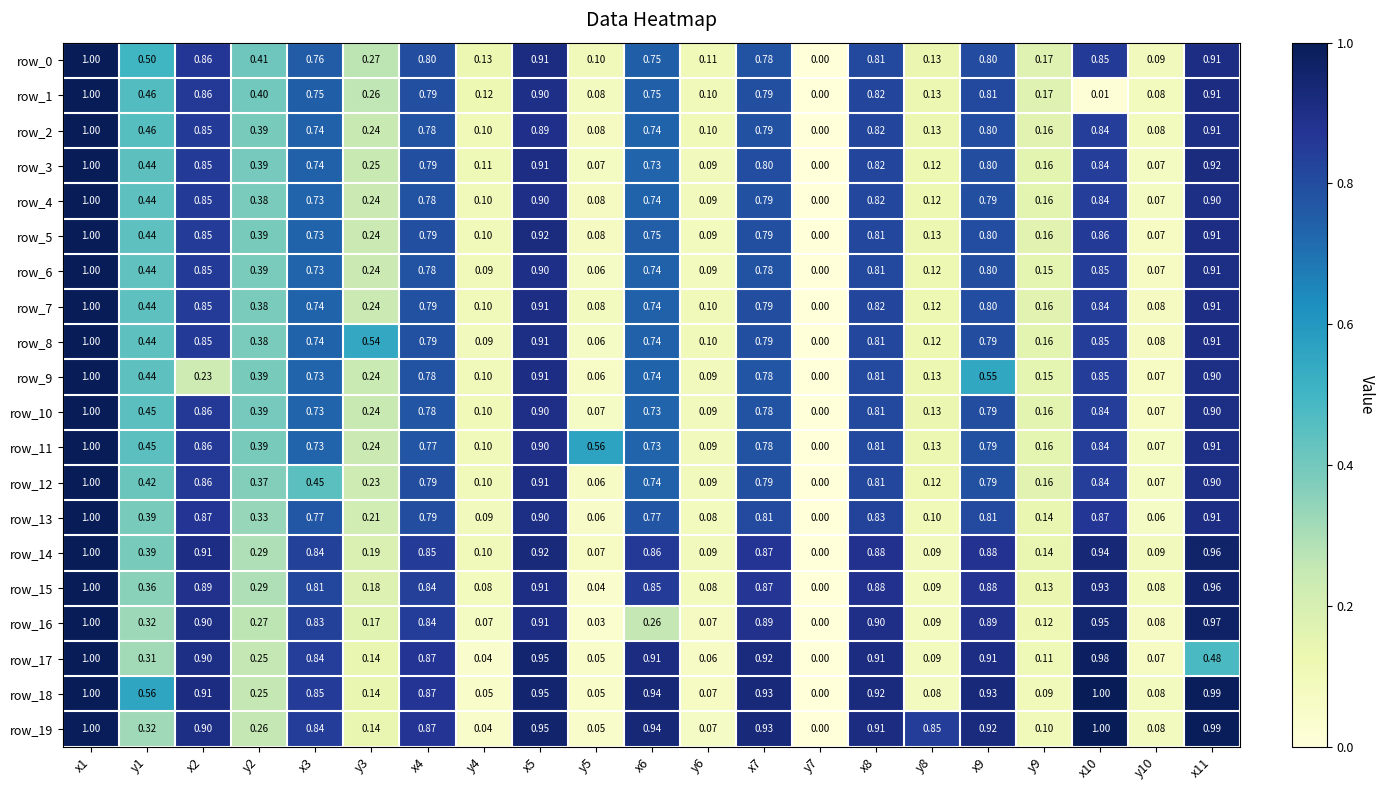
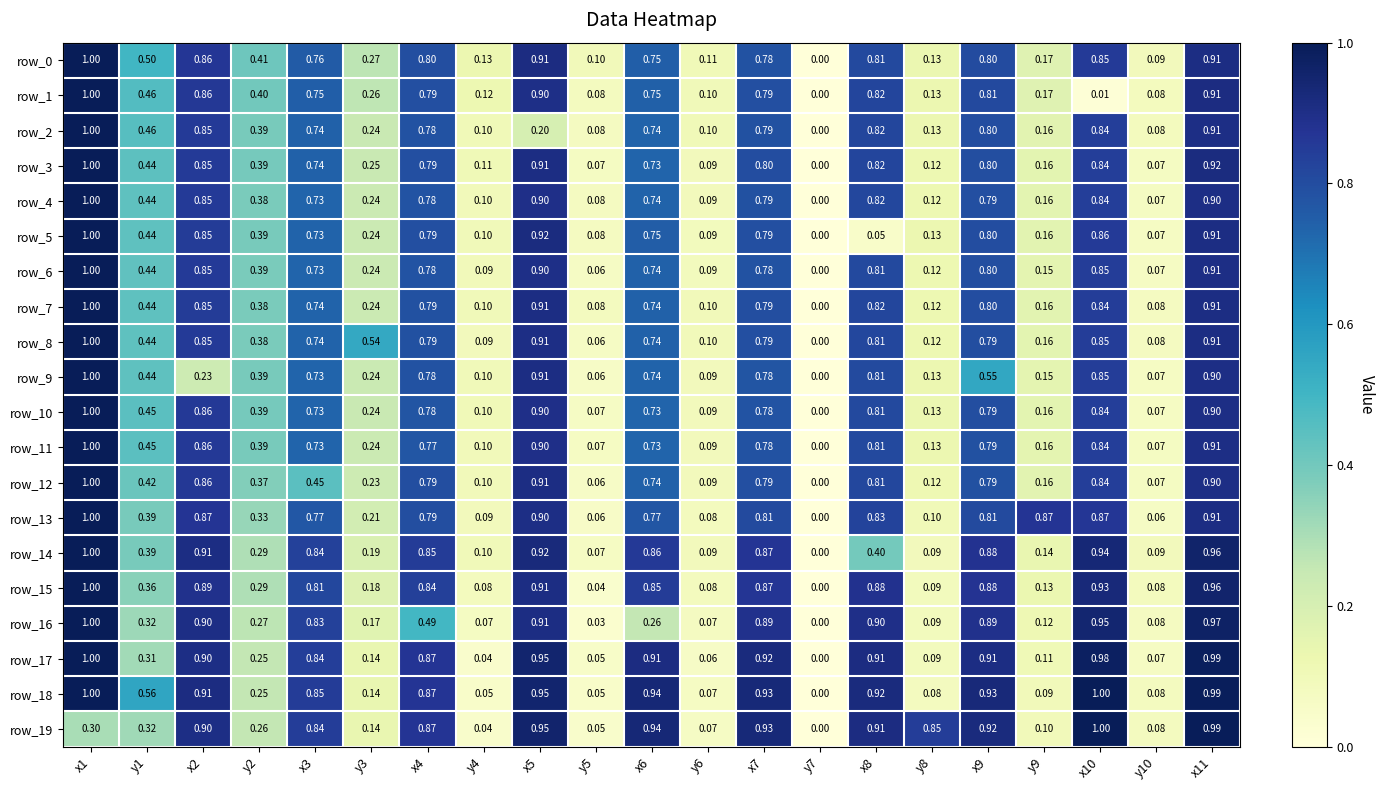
  {
    "row_2": {
      "x1": 1.00,
      "y1": 0.46,
      "x2": 0.85,
      "y2": 0.39,
      "x3": 0.74,
      "y3": 0.24,
      "x4": 0.78,
      "y4": 0.10,
-     "x5": 0.89,
+     "x5": 0.20,
      "y5": 0.08,
      "x6": 0.74,
      "y6": 0.10,
      "x7": 0.79,
      "y7": 0.00,
      "x8": 0.82,
      "y8": 0.13,
      "x9": 0.80,
      "y9": 0.16,
      "x10": 0.84,
      "y10": 0.08,
      "x11": 0.91
    },
    "row_5": {
      "x1": 1.00,
      "y1": 0.44,
      "x2": 0.85,
      "y2": 0.39,
      "x3": 0.73,
      "y3": 0.24,
      "x4": 0.79,
      "y4": 0.10,
      "x5": 0.92,
      "y5": 0.08,
      "x6": 0.75,
      "y6": 0.09,
      "x7": 0.79,
      "y7": 0.00,
-     "x8": 0.81,
+     "x8": 0.05,
      "y8": 0.13,
      "x9": 0.80,
      "y9": 0.16,
      "x10": 0.86,
      "y10": 0.07,
      "x11": 0.91
    },
    "row_11": {
      "x1": 1.00,
      "y1": 0.45,
      "x2": 0.86,
      "y2": 0.39,
      "x3": 0.73,
      "y3": 0.24,
      "x4": 0.77,
      "y4": 0.10,
      "x5": 0.90,
-     "y5": 0.56,
+     "y5": 0.07,
      "x6": 0.73,
      "y6": 0.09,
      "x7": 0.78,
      "y7": 0.00,
      "x8": 0.81,
      "y8": 0.13,
      "x9": 0.79,
      "y9": 0.16,
      "x10": 0.84,
      "y10": 0.07,
      "x11": 0.91
    },
    "row_13": {
      "x1": 1.00,
      "y1": 0.39,
      "x2": 0.87,
      "y2": 0.33,
      "x3": 0.77,
      "y3": 0.21,
      "x4": 0.79,
      "y4": 0.09,
      "x5": 0.90,
      "y5": 0.06,
      "x6": 0.77,
      "y6": 0.08,
      "x7": 0.81,
      "y7": 0.00,
      "x8": 0.83,
      "y8": 0.10,
      "x9": 0.81,
-     "y9": 0.14,
+     "y9": 0.87,
      "x10": 0.87,
      "y10": 0.06,
      "x11": 0.91
    },
    "row_14": {
      "x1": 1.00,
      "y1": 0.39,
      "x2": 0.91,
      "y2": 0.29,
      "x3": 0.84,
      "y3": 0.19,
      "x4": 0.85,
      "y4": 0.10,
      "x5": 0.92,
      "y5": 0.07,
      "x6": 0.86,
      "y6": 0.09,
      "x7": 0.87,
      "y7": 0.00,
-     "x8": 0.88,
+     "x8": 0.40,
      "y8": 0.09,
      "x9": 0.88,
      "y9": 0.14,
      "x10": 0.94,
      "y10": 0.09,
      "x11": 0.96
    },
    "row_16": {
      "x1": 1.00,
      "y1": 0.32,
      "x2": 0.90,
      "y2": 0.27,
      "x3": 0.83,
      "y3": 0.17,
-     "x4": 0.84,
+     "x4": 0.49,
      "y4": 0.07,
      "x5": 0.91,
      "y5": 0.03,
      "x6": 0.26,
      "y6": 0.07,
      "x7": 0.89,
      "y7": 0.00,
      "x8": 0.90,
      "y8": 0.09,
      "x9": 0.89,
      "y9": 0.12,
      "x10": 0.95,
      "y10": 0.08,
      "x11": 0.97
    },
    "row_17": {
      "x1": 1.00,
      "y1": 0.31,
      "x2": 0.90,
      "y2": 0.25,
      "x3": 0.84,
      "y3": 0.14,
      "x4": 0.87,
      "y4": 0.04,
      "x5": 0.95,
      "y5": 0.05,
      "x6": 0.91,
      "y6": 0.06,
      "x7": 0.92,
      "y7": 0.00,
      "x8": 0.91,
      "y8": 0.09,
      "x9": 0.91,
      "y9": 0.11,
      "x10": 0.98,
      "y10": 0.07,
-     "x11": 0.48
+     "x11": 0.99
    },
    "row_19": {
-     "x1": 1.00,
+     "x1": 0.30,
      "y1": 0.32,
      "x2": 0.90,
      "y2": 0.26,
      "x3": 0.84,
      "y3": 0.14,
      "x4": 0.87,
      "y4": 0.04,
      "x5": 0.95,
      "y5": 0.05,
      "x6": 0.94,
      "y6": 0.07,
      "x7": 0.93,
      "y7": 0.00,
      "x8": 0.91,
      "y8": 0.85,
      "x9": 0.92,
      "y9": 0.10,
      "x10": 1.00,
      "y10": 0.08,
      "x11": 0.99
    }
  }
